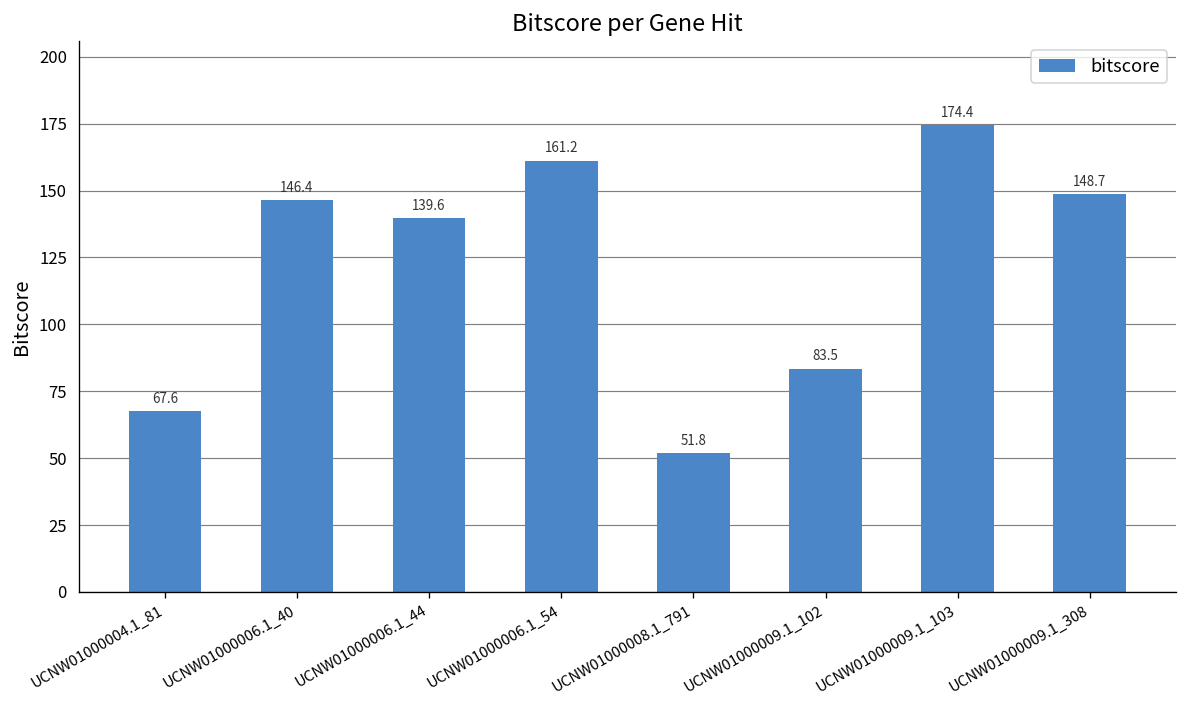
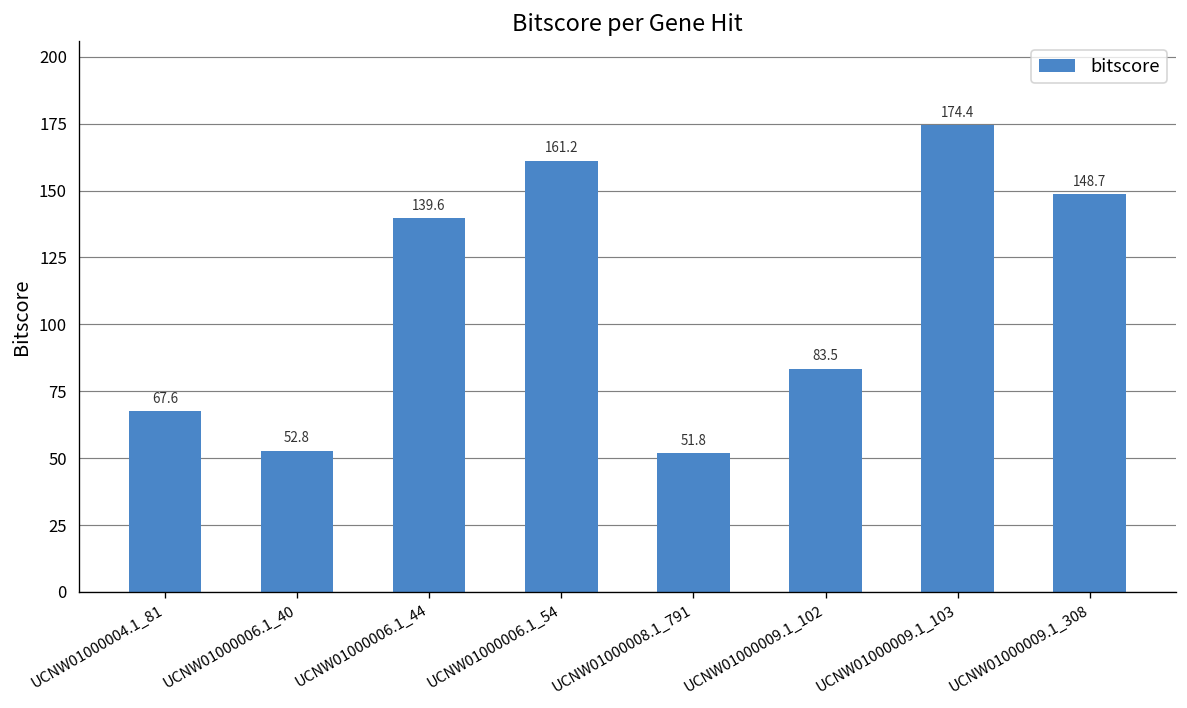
  {
    "UCNW01000004.1_81": 67.6,
-   "UCNW01000006.1_40": 146.4,
+   "UCNW01000006.1_40": 52.8,
    "UCNW01000006.1_44": 139.6,
    "UCNW01000006.1_54": 161.2,
    "UCNW01000008.1_791": 51.8,
    "UCNW01000009.1_102": 83.5,
    "UCNW01000009.1_103": 174.4,
    "UCNW01000009.1_308": 148.7
  }
